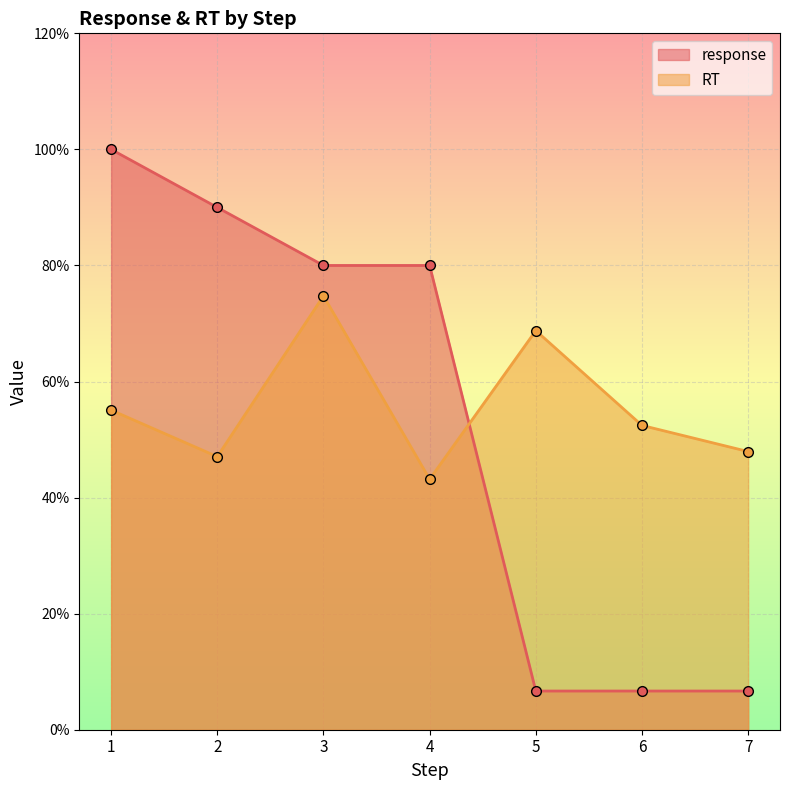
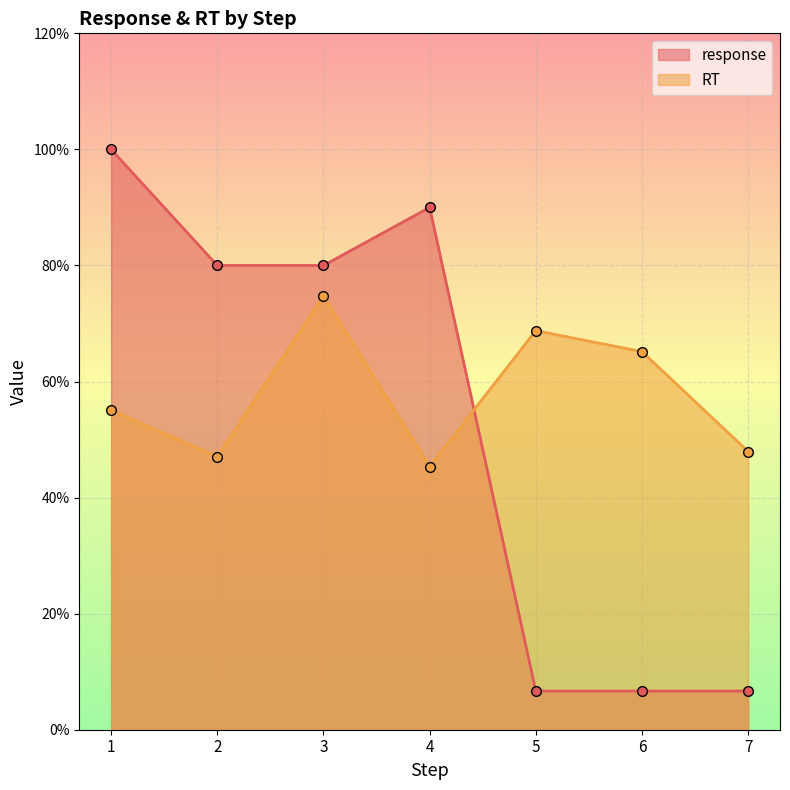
  {
    "response": {
      "1": "100%",
-     "2": "90%",
+     "2": "80%",
      "3": "80%",
-     "4": "80%",
+     "4": "90%",
      "5": "7%",
      "6": "7%",
      "7": "7%"
    },
    "RT": {
      "1": "55%",
      "2": "47%",
      "3": "75%",
-     "4": "43%",
+     "4": "45%",
      "5": "69%",
-     "6": "52%",
+     "6": "65%",
      "7": "48%"
    }
  }
